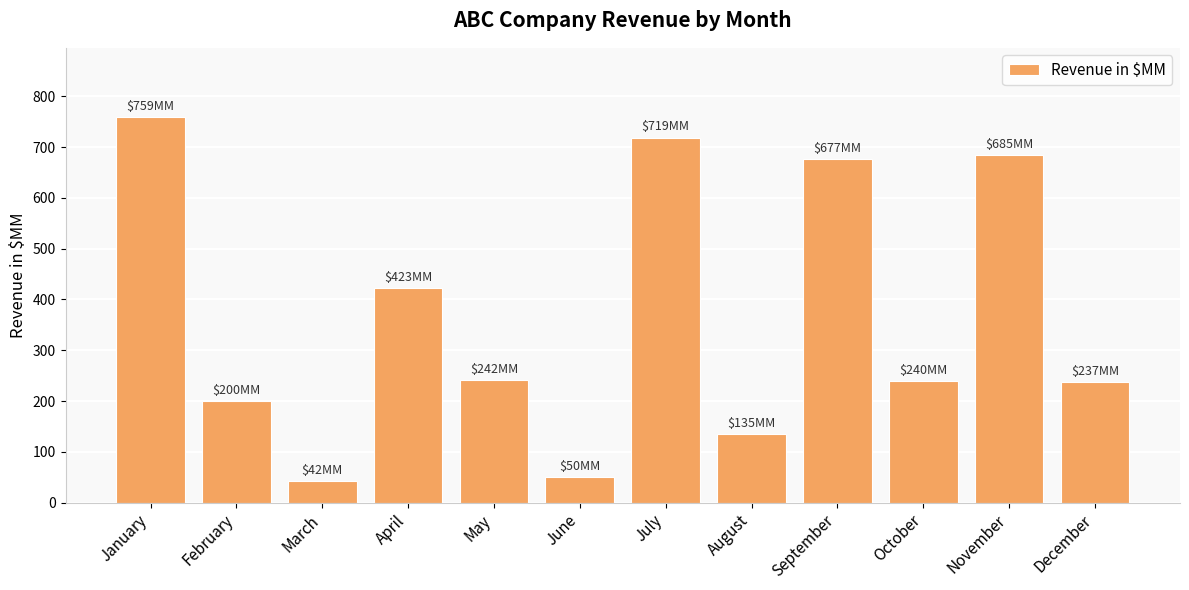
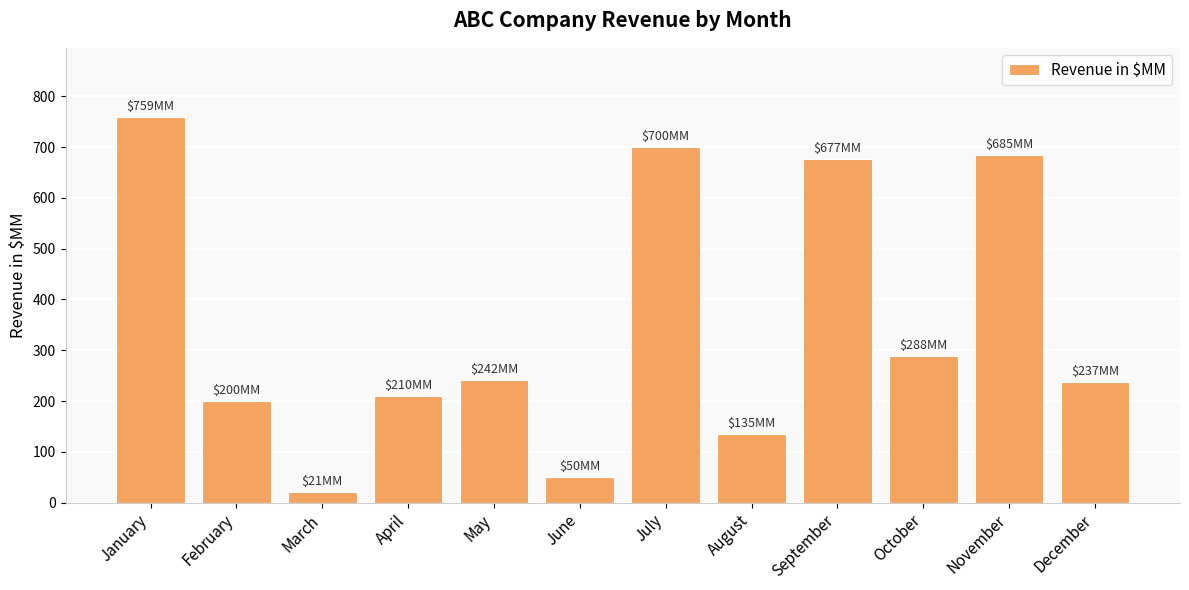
  {
    "January": "$759",
    "February": "$200",
-   "March": "$42",
-   "April": "$423",
+   "March": "$21",
+   "April": "$210",
    "May": "$242",
    "June": "$50",
-   "July": "$719",
+   "July": "$700",
    "August": "$135",
    "September": "$677",
-   "October": "$240",
+   "October": "$288",
    "November": "$685",
    "December": "$237"
  }
